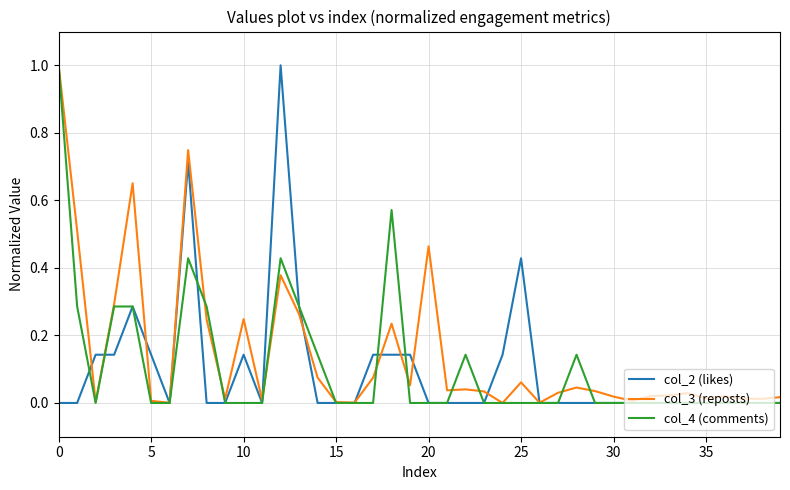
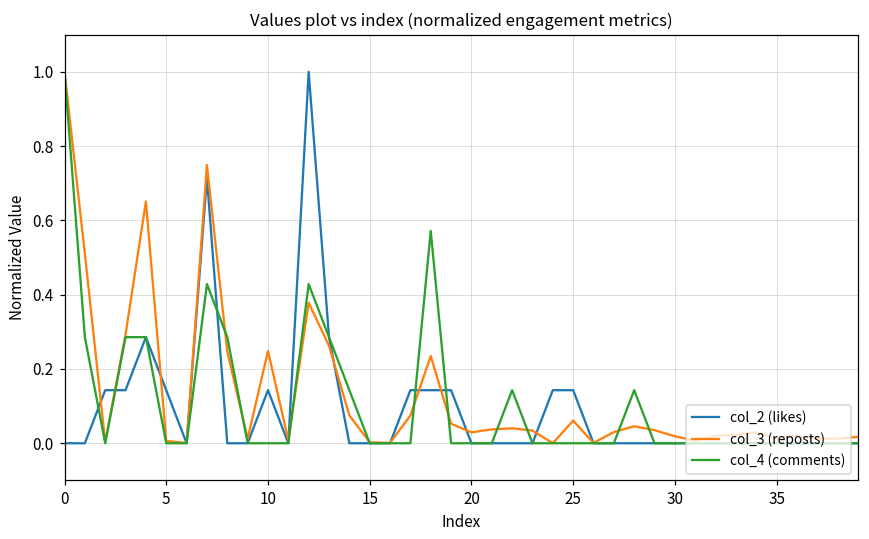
  {
    "col_2 (likes)": {
      "0": 0.00,
      "5": 0.14,
      "10": 0.14,
-     "25": 0.43
+     "25": 0.14
    },
    "col_3 (reposts)": {
      "10": 0.25,
-     "20": 0.46,
+     "20": 0.03,
      "25": 0.06,
      "30": 0.02
    },
    "col_4 (comments)": {
      "10": 0.00,
      "25": 0.00
    }
  }
